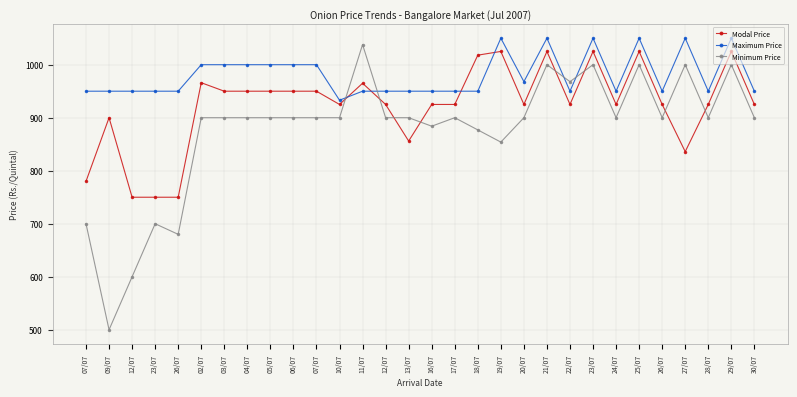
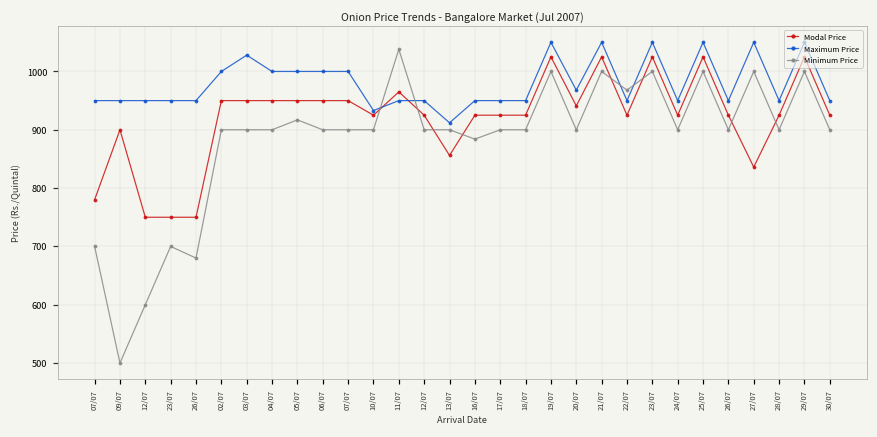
  {
    "Modal Price": {
      "09/07": 900,
-     "02/07": 970,
+     "02/07": 950,
      "03/07": 950,
      "04/07": 950,
      "05/07": 950,
      "06/07": 950,
      "10/07": 930,
      "11/07": 970,
      "13/07": 860,
      "16/07": 930,
      "17/07": 930,
-     "18/07": 1020,
+     "18/07": 930,
      "19/07": 1030,
-     "20/07": 930,
+     "20/07": 940,
      "21/07": 1030,
      "22/07": 930,
      "24/07": 930,
      "25/07": 1030,
      "27/07": 840,
      "28/07": 930,
      "30/07": 930
    },
    "Maximum Price": {
      "09/07": 950,
      "02/07": 1000,
-     "03/07": 1000,
+     "03/07": 1030,
      "04/07": 1000,
      "05/07": 1000,
      "06/07": 1000,
      "10/07": 930,
      "11/07": 950,
-     "13/07": 950,
+     "13/07": 910,
      "16/07": 950,
      "17/07": 950,
      "18/07": 950,
      "19/07": 1050,
      "20/07": 970,
      "21/07": 1050,
      "22/07": 950,
      "24/07": 950,
      "25/07": 1050,
      "27/07": 1050,
      "28/07": 950,
      "30/07": 950
    },
    "Minimum Price": {
      "09/07": 500,
      "02/07": 900,
      "03/07": 900,
      "04/07": 900,
-     "05/07": 900,
+     "05/07": 920,
      "06/07": 900,
      "10/07": 900,
      "11/07": 1040,
      "13/07": 900,
      "16/07": 880,
      "17/07": 900,
-     "18/07": 880,
-     "19/07": 850,
+     "18/07": 900,
+     "19/07": 1000,
      "20/07": 900,
      "21/07": 1000,
      "22/07": 970,
      "24/07": 900,
      "25/07": 1000,
      "27/07": 1000,
      "28/07": 900,
      "29/07": 1000,
      "30/07": 900
    }
  }
